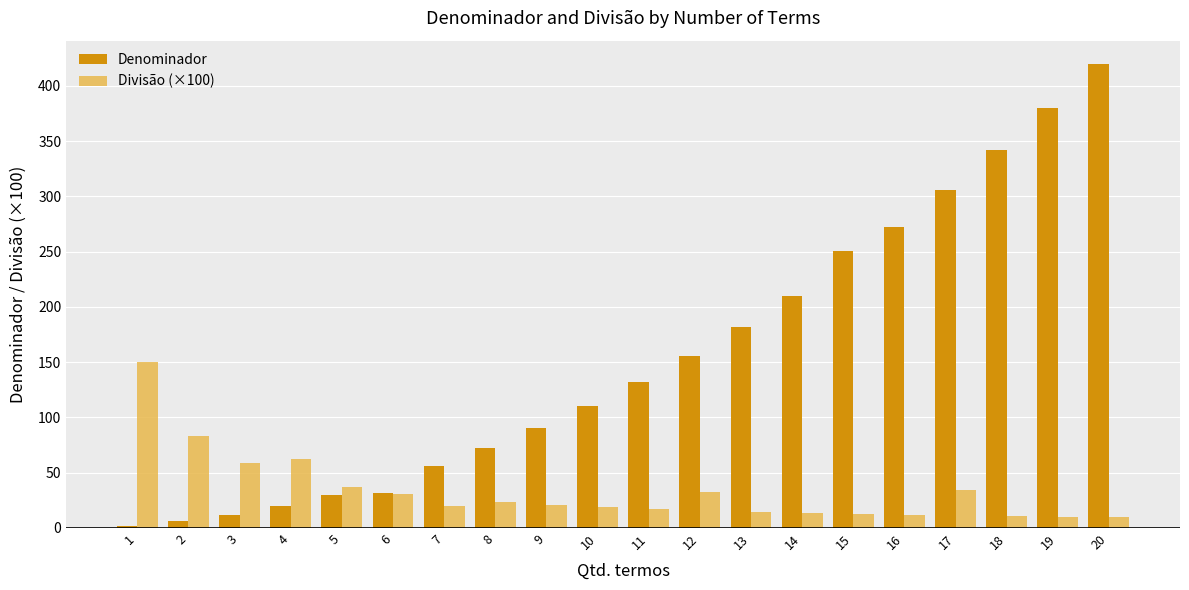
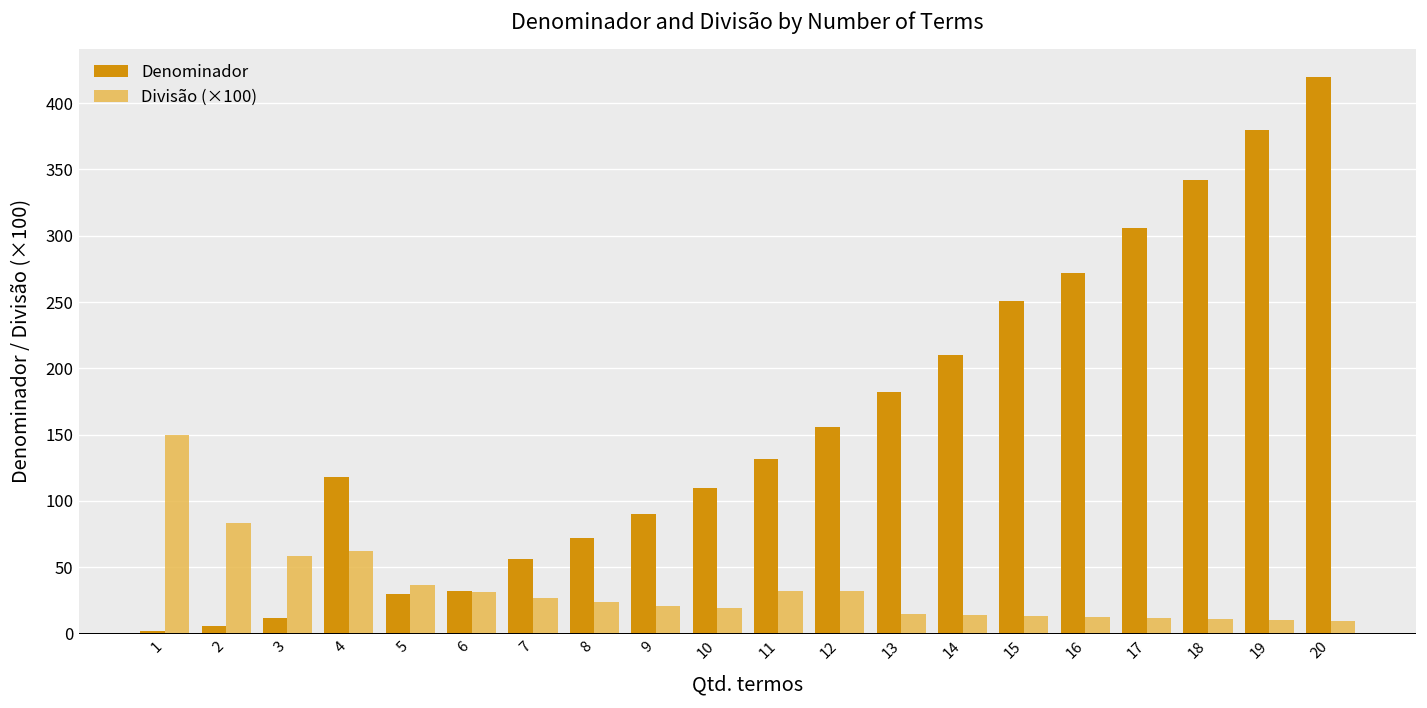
  {
    "Denominador": {
      "2": 6,
      "3": 12,
-     "4": 20,
+     "4": 118,
      "5": 30,
      "6": 32,
      "7": 56,
      "8": 72,
      "9": 90,
      "10": 110,
      "11": 132,
      "12": 156,
      "13": 182,
      "14": 210,
      "15": 251,
      "16": 272,
      "17": 306,
      "18": 342,
      "19": 380,
      "20": 420
    },
    "Divisão (×100)": {
      "1": 150,
      "2": 83,
      "3": 58,
      "4": 62,
      "5": 37,
      "6": 31,
-     "7": 20,
+     "7": 27,
      "8": 24,
      "9": 21,
      "10": 19,
-     "11": 17,
+     "11": 32,
      "12": 32,
      "13": 15,
      "14": 14,
      "15": 13,
      "16": 12,
-     "17": 34,
+     "17": 11,
      "18": 11,
      "19": 10,
      "20": 10
    }
  }
